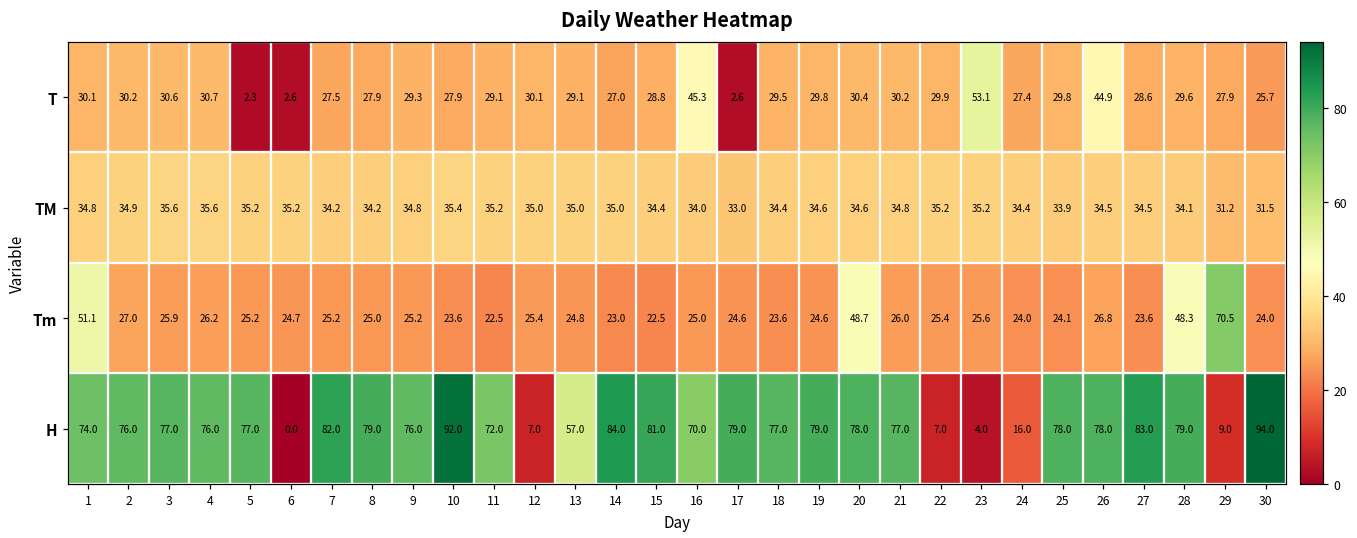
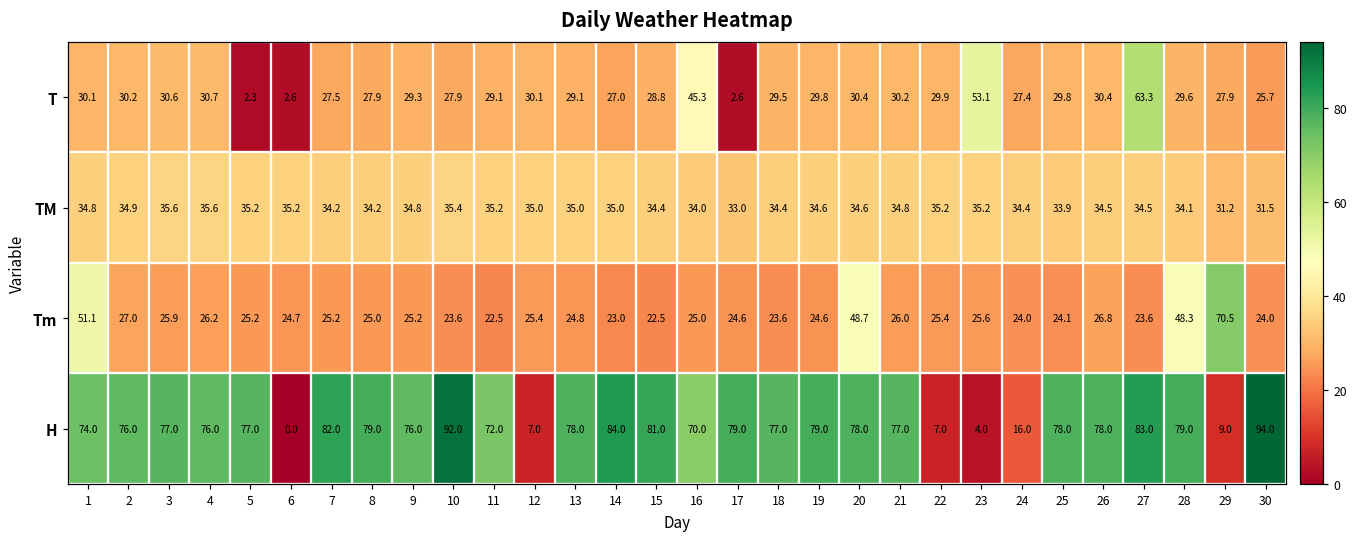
  {
    "T": {
      "1": 30.1,
      "2": 30.2,
      "3": 30.6,
      "4": 30.7,
      "5": 2.3,
      "6": 2.6,
      "7": 27.5,
      "8": 27.9,
      "9": 29.3,
      "10": 27.9,
      "11": 29.1,
      "12": 30.1,
      "13": 29.1,
      "14": 27.0,
      "15": 28.8,
      "16": 45.3,
      "17": 2.6,
      "18": 29.5,
      "19": 29.8,
      "20": 30.4,
      "21": 30.2,
      "22": 29.9,
      "23": 53.1,
      "24": 27.4,
      "25": 29.8,
-     "26": 44.9,
-     "27": 28.6,
+     "26": 30.4,
+     "27": 63.3,
      "28": 29.6,
      "29": 27.9,
      "30": 25.7
    },
    "TM": {
      "1": 34.8,
      "2": 34.9,
      "3": 35.6,
      "4": 35.6,
      "5": 35.2,
      "6": 35.2,
      "7": 34.2,
      "8": 34.2,
      "9": 34.8,
      "10": 35.4,
      "11": 35.2,
      "12": 35.0,
      "13": 35.0,
      "14": 35.0,
      "15": 34.4,
      "16": 34.0,
      "17": 33.0,
      "18": 34.4,
      "19": 34.6,
      "20": 34.6,
      "21": 34.8,
      "22": 35.2,
      "23": 35.2,
      "24": 34.4,
      "25": 33.9,
      "26": 34.5,
      "27": 34.5,
      "28": 34.1,
      "29": 31.2,
      "30": 31.5
    },
    "Tm": {
      "1": 51.1,
      "2": 27.0,
      "3": 25.9,
      "4": 26.2,
      "5": 25.2,
      "6": 24.7,
      "7": 25.2,
      "8": 25.0,
      "9": 25.2,
      "10": 23.6,
      "11": 22.5,
      "12": 25.4,
      "13": 24.8,
      "14": 23.0,
      "15": 22.5,
      "16": 25.0,
      "17": 24.6,
      "18": 23.6,
      "19": 24.6,
      "20": 48.7,
      "21": 26.0,
      "22": 25.4,
      "23": 25.6,
      "24": 24.0,
      "25": 24.1,
      "26": 26.8,
      "27": 23.6,
      "28": 48.3,
      "29": 70.5,
      "30": 24.0
    },
    "H": {
      "1": 74.0,
      "2": 76.0,
      "3": 77.0,
      "4": 76.0,
      "5": 77.0,
      "6": 0.0,
      "7": 82.0,
      "8": 79.0,
      "9": 76.0,
      "10": 92.0,
      "11": 72.0,
      "12": 7.0,
-     "13": 57.0,
+     "13": 78.0,
      "14": 84.0,
      "15": 81.0,
      "16": 70.0,
      "17": 79.0,
      "18": 77.0,
      "19": 79.0,
      "20": 78.0,
      "21": 77.0,
      "22": 7.0,
      "23": 4.0,
      "24": 16.0,
      "25": 78.0,
      "26": 78.0,
      "27": 83.0,
      "28": 79.0,
      "29": 9.0,
      "30": 94.0
    }
  }
